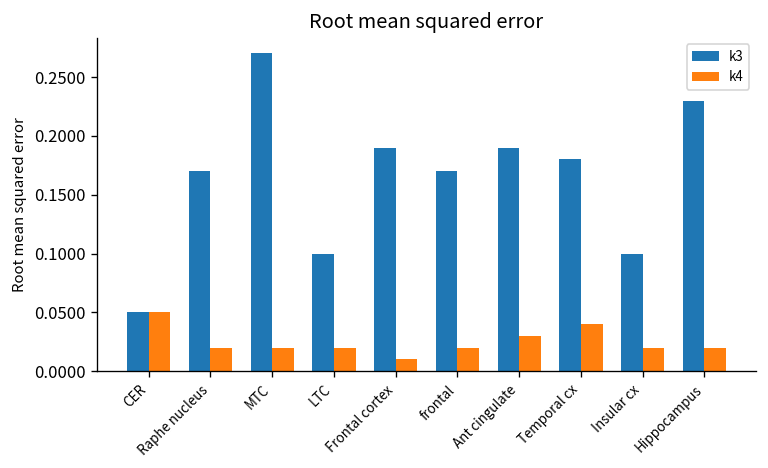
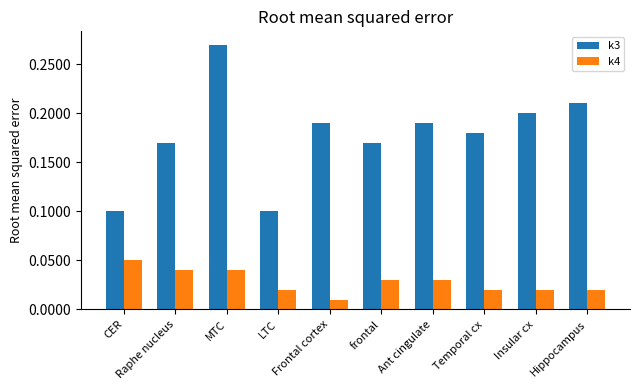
  {
    "k3": {
-     "CER": 0.05,
+     "CER": 0.10,
      "Raphe nucleus": 0.17,
      "MTC": 0.27,
      "LTC": 0.10,
      "Frontal cortex": 0.19,
      "frontal": 0.17,
      "Ant cingulate": 0.19,
      "Temporal cx": 0.18,
-     "Insular cx": 0.1,
-     "Hippocampus": 0.23
+     "Insular cx": 0.2,
+     "Hippocampus": 0.21
    },
    "k4": {
      "CER": 0.05,
-     "Raphe nucleus": 0.02,
-     "MTC": 0.02,
+     "Raphe nucleus": 0.04,
+     "MTC": 0.04,
      "LTC": 0.02,
      "Frontal cortex": 0.01,
-     "frontal": 0.02,
+     "frontal": 0.03,
      "Ant cingulate": 0.03,
-     "Temporal cx": 0.04,
+     "Temporal cx": 0.02,
      "Insular cx": 0.02,
      "Hippocampus": 0.02
    }
  }
